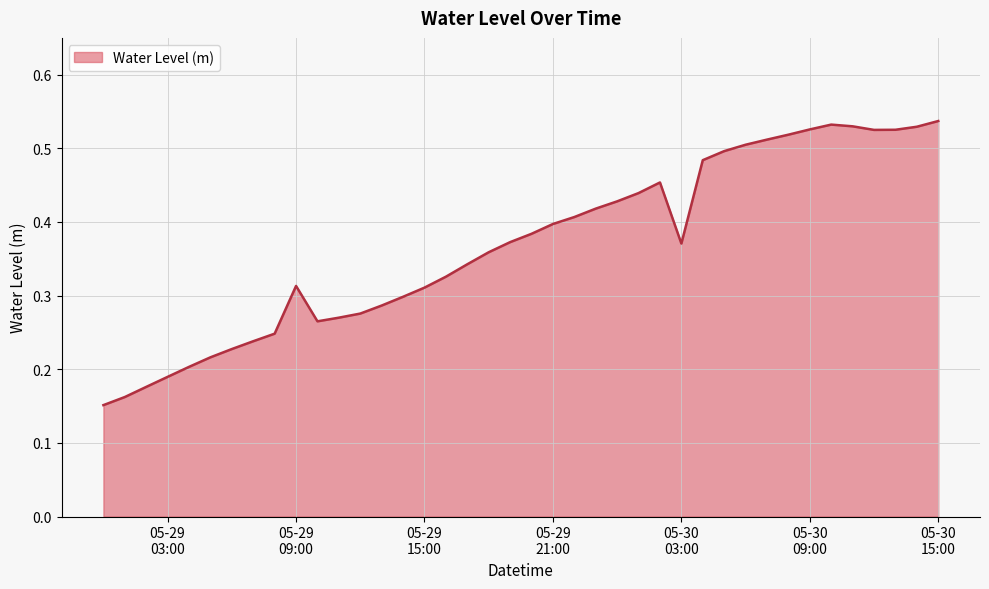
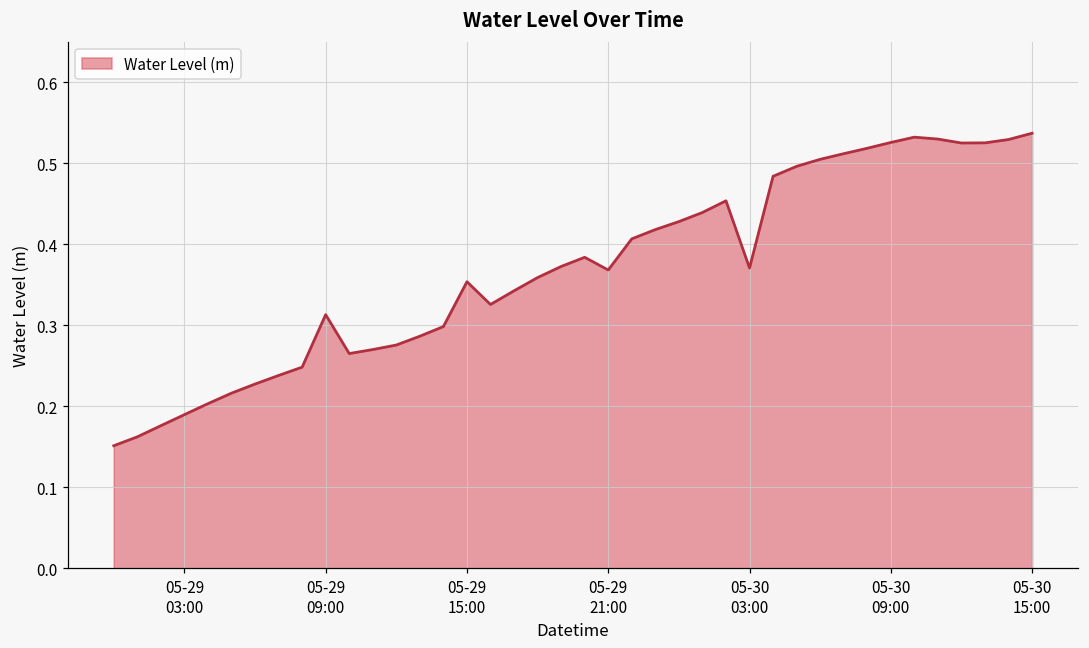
  {
    "05-29 03:00": 0.19,
    "05-29 09:00": 0.31,
-   "05-29 15:00": 0.31,
-   "05-29 21:00": 0.40,
+   "05-29 15:00": 0.35,
+   "05-29 21:00": 0.37,
    "05-30 03:00": 0.37,
    "05-30 09:00": 0.53,
    "05-30 15:00": 0.54
  }
